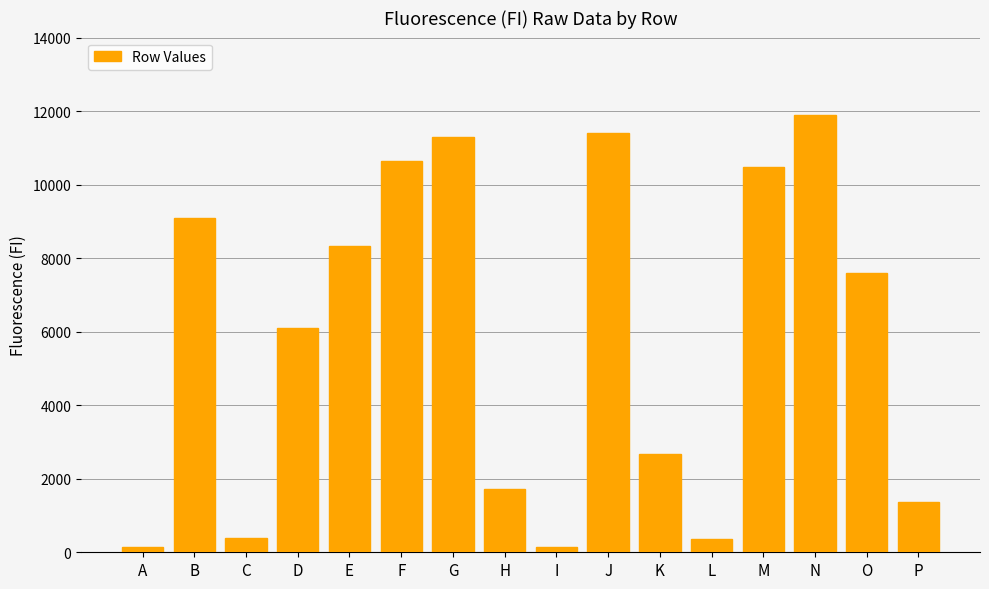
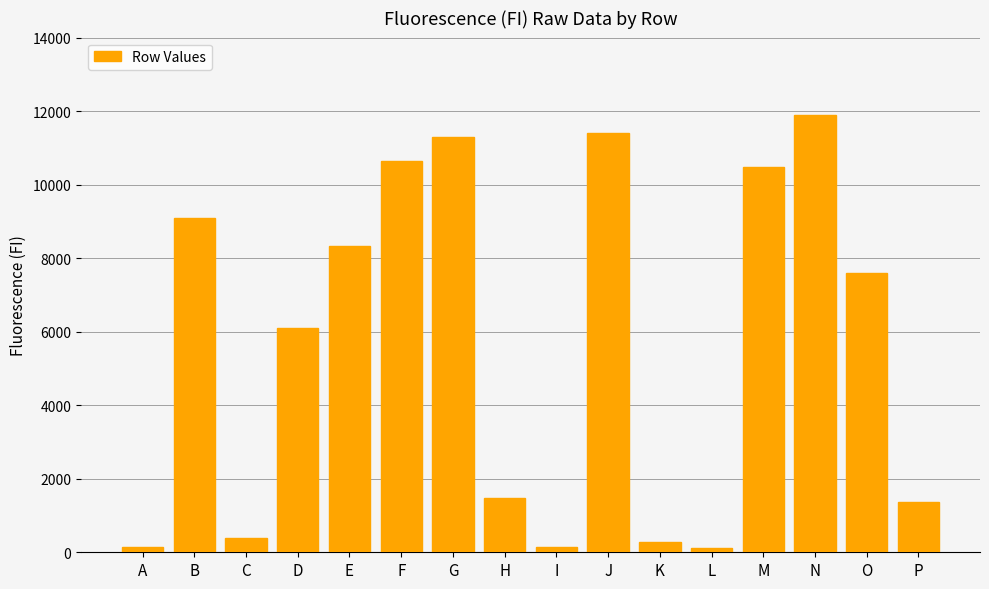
  {
    "A": 200,
    "B": 9100,
    "C": 400,
    "D": 6100,
    "E": 8300,
    "F": 10700,
    "G": 11300,
-   "H": 1700,
+   "H": 1500,
    "I": 200,
    "J": 11400,
-   "K": 2700,
-   "L": 400,
+   "K": 300,
+   "L": 100,
    "M": 10500,
    "N": 11900,
    "O": 7600,
    "P": 1400
  }
